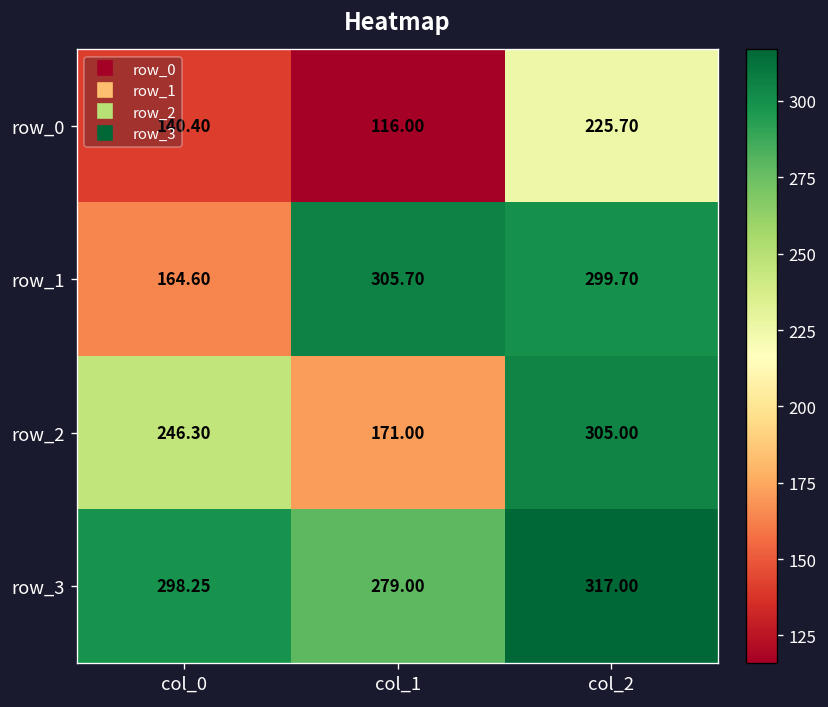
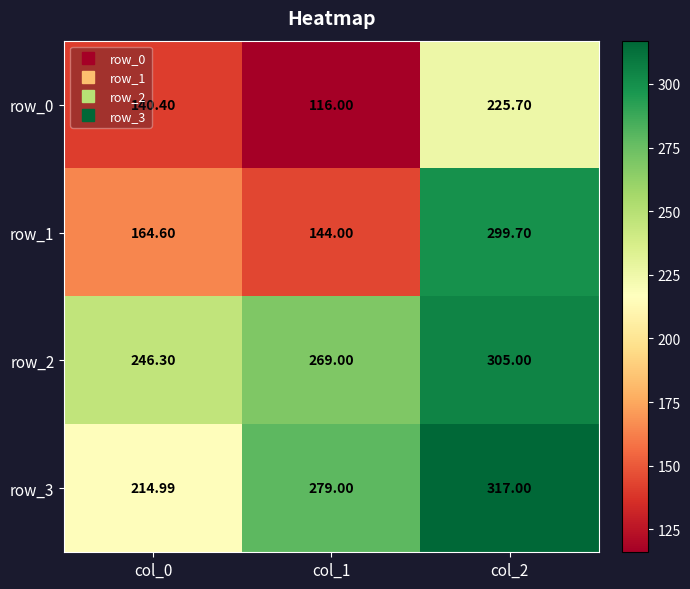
  {
    "row_0": {
      "col_1": 116.00,
      "col_2": 225.70
    },
    "row_1": {
      "col_0": 164.60,
-     "col_1": 305.70,
+     "col_1": 144.00,
      "col_2": 299.70
    },
    "row_2": {
      "col_0": 246.30,
-     "col_1": 171.00,
+     "col_1": 269.00,
      "col_2": 305.00
    },
    "row_3": {
-     "col_0": 298.25,
+     "col_0": 214.99,
      "col_1": 279.00,
      "col_2": 317.00
    }
  }
